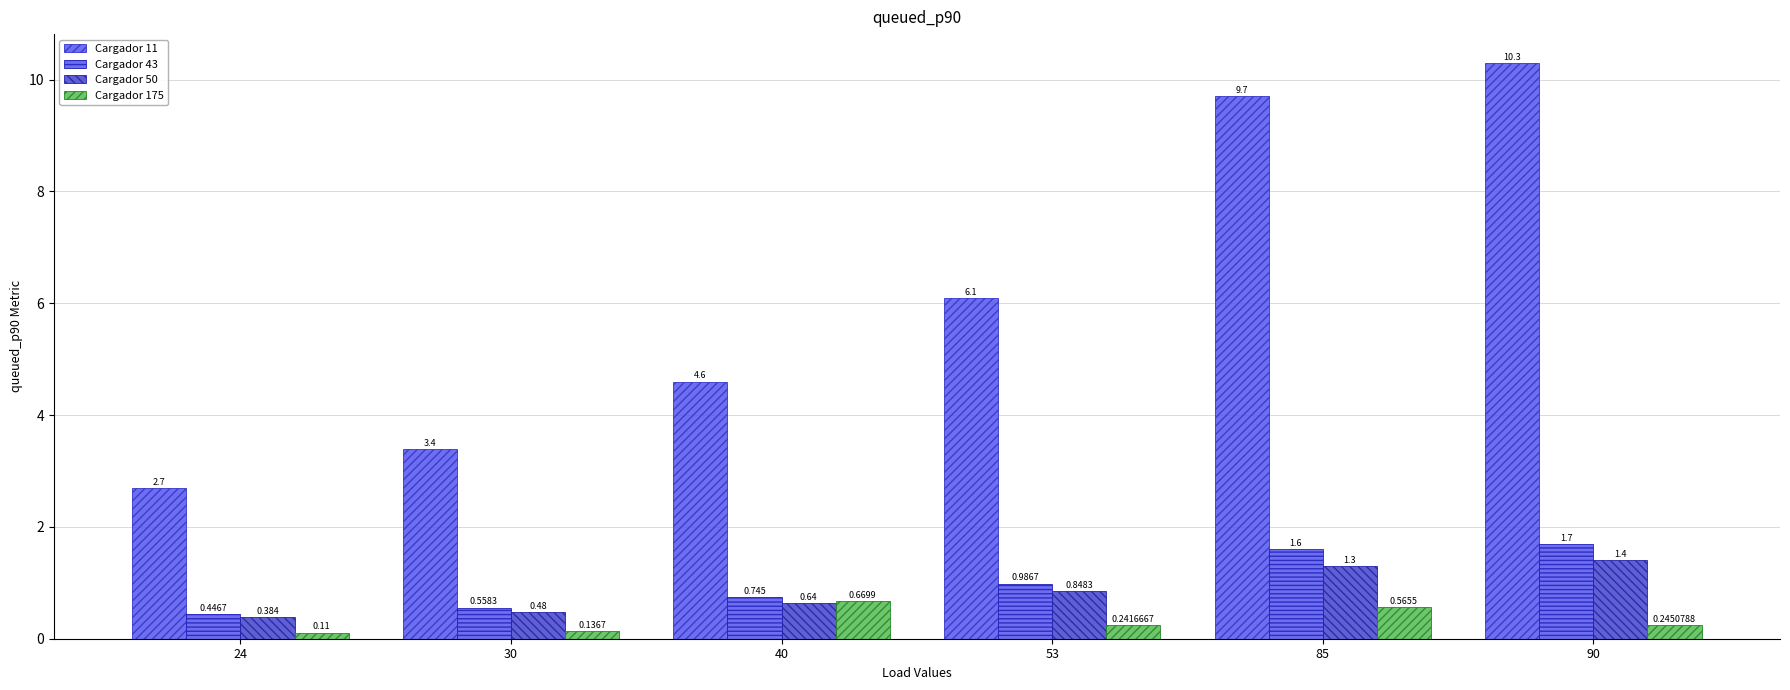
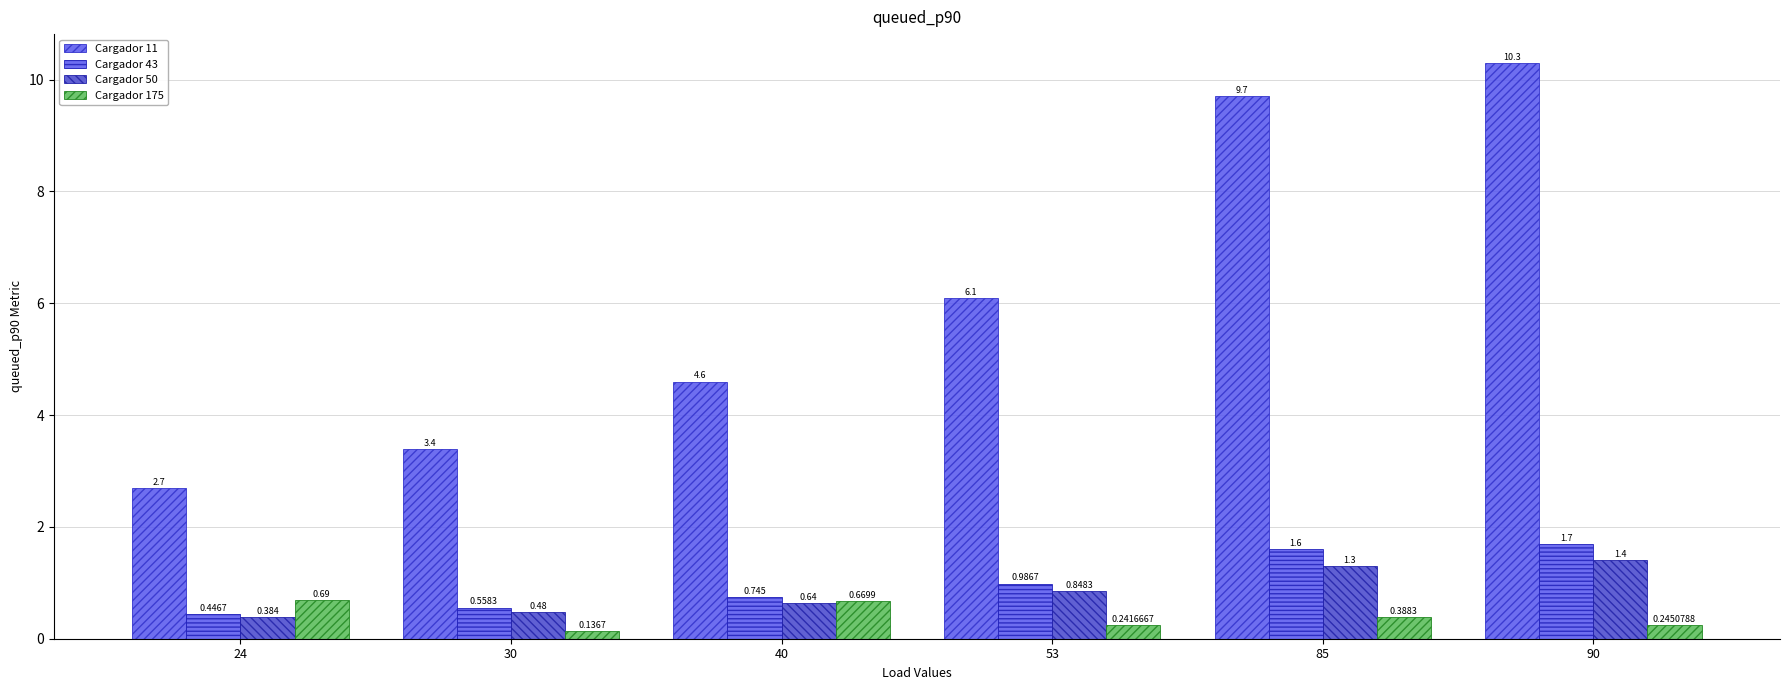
  {
    "Cargador 175": {
-     "24": 0.11,
+     "24": 0.69,
      "30": 0.1367,
      "40": 0.6699,
      "53": 0.2416667,
-     "85": 0.5655,
+     "85": 0.3883,
      "90": 0.2450788
    }
  }
